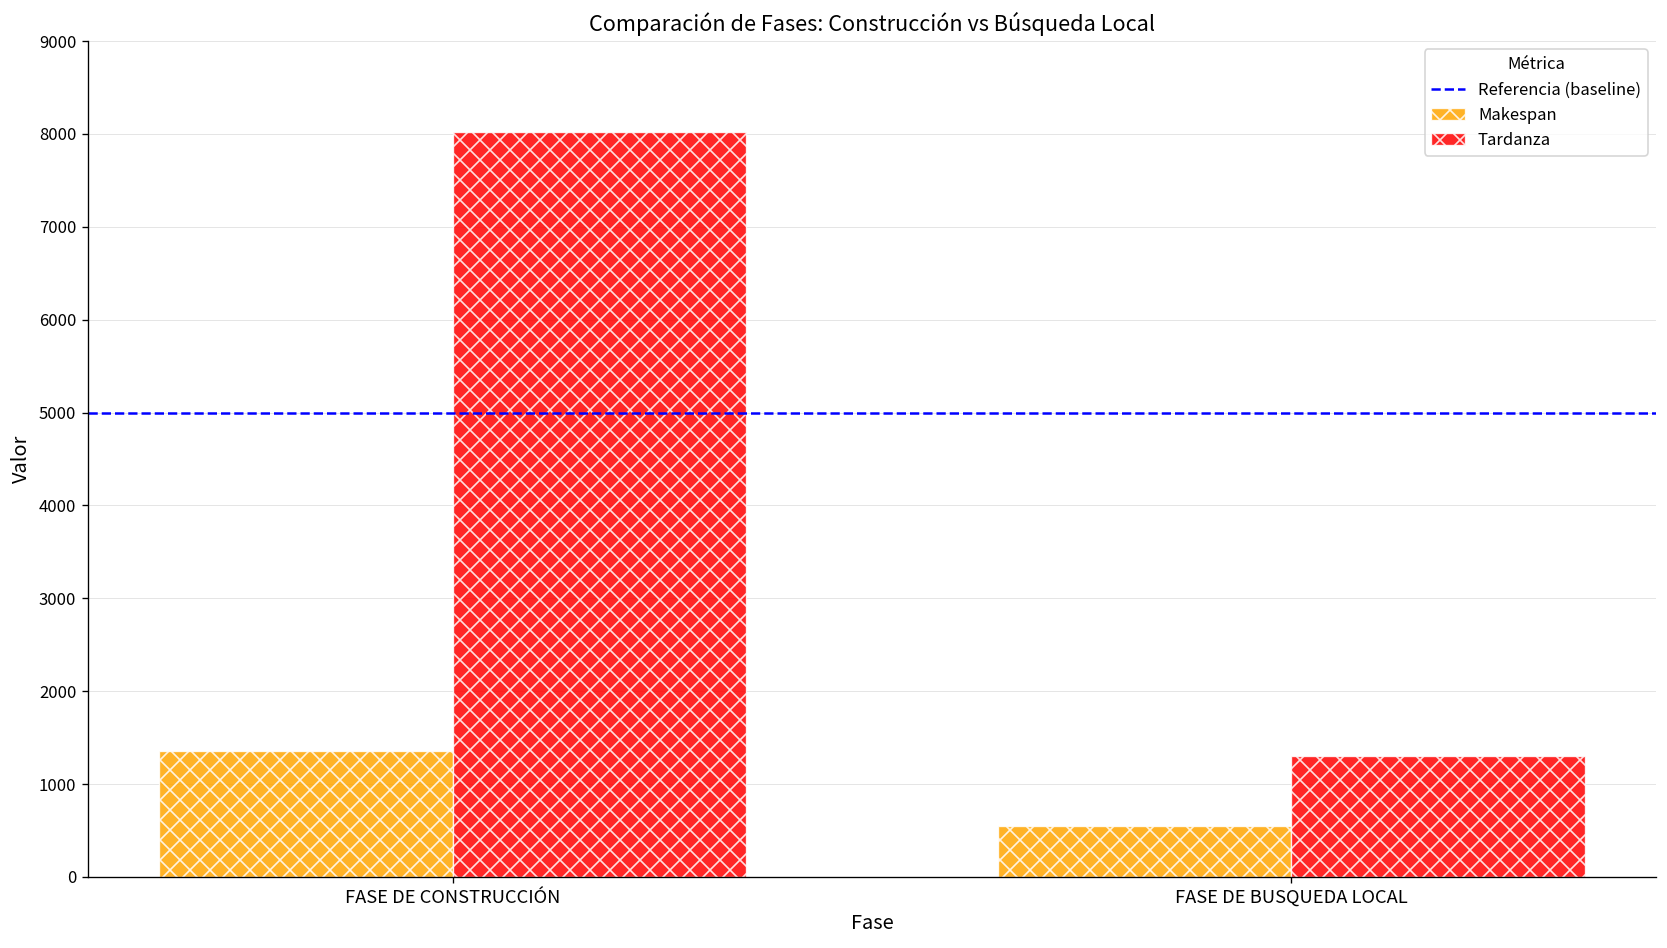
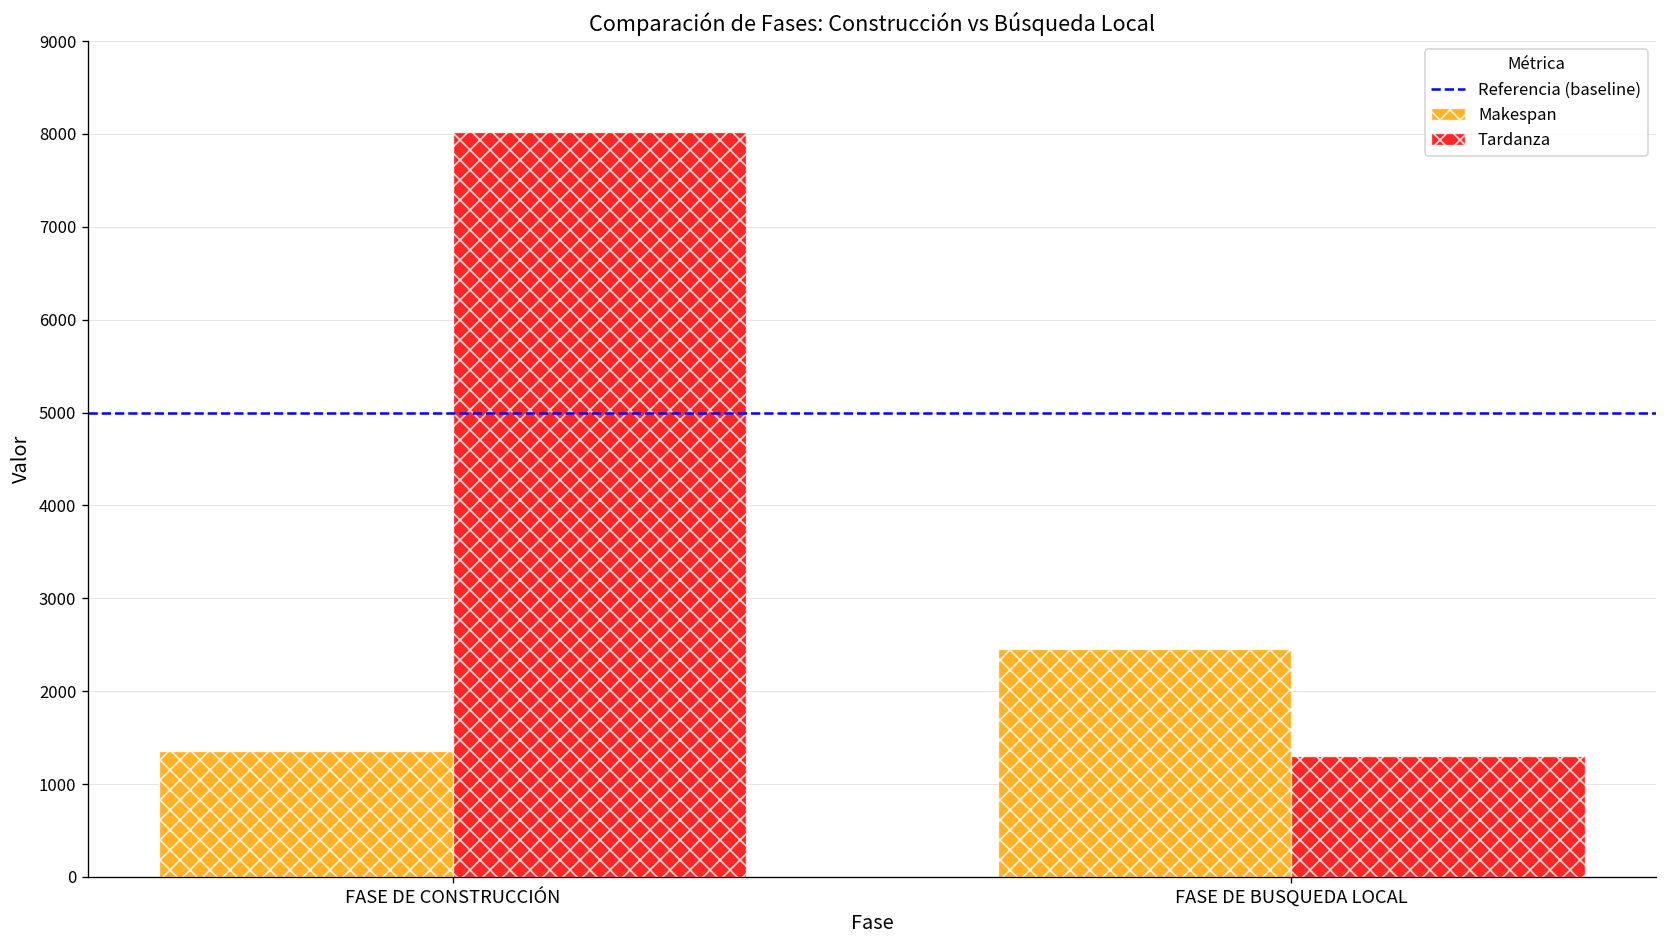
  {
    "Makespan": {
      "FASE DE CONSTRUCCIÓN": 1400,
-     "FASE DE BUSQUEDA LOCAL": 600
+     "FASE DE BUSQUEDA LOCAL": 2500
    },
    "Tardanza": {
      "FASE DE CONSTRUCCIÓN": 8000,
      "FASE DE BUSQUEDA LOCAL": 1300
    }
  }
